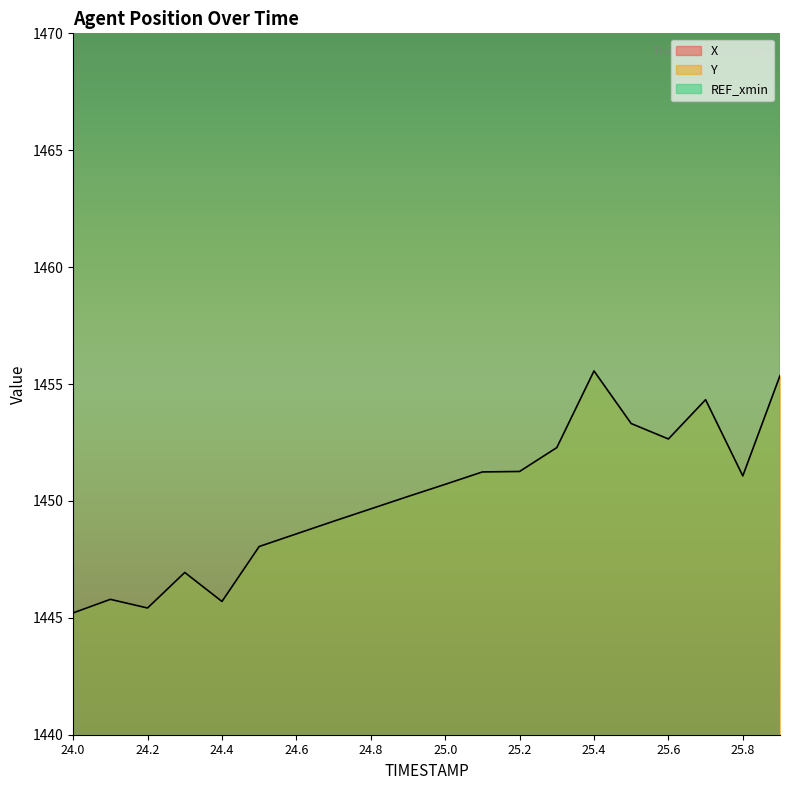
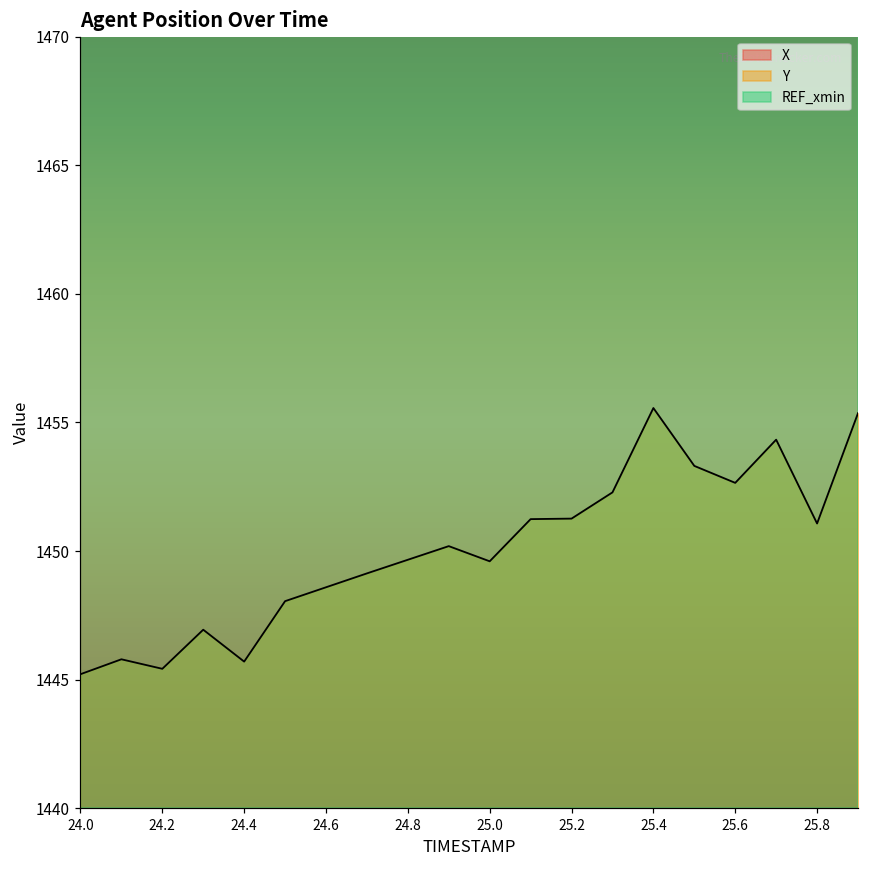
  {
    "Y": {
      "24.0": 1445.2,
      "24.2": 1445.4,
      "24.4": 1445.7,
      "24.6": 1448.6,
      "24.8": 1449.7,
-     "25.0": 1450.7,
+     "25.0": 1449.6,
      "25.2": 1451.3,
      "25.4": 1455.6,
      "25.6": 1452.7,
      "25.8": 1451.1
    }
  }
